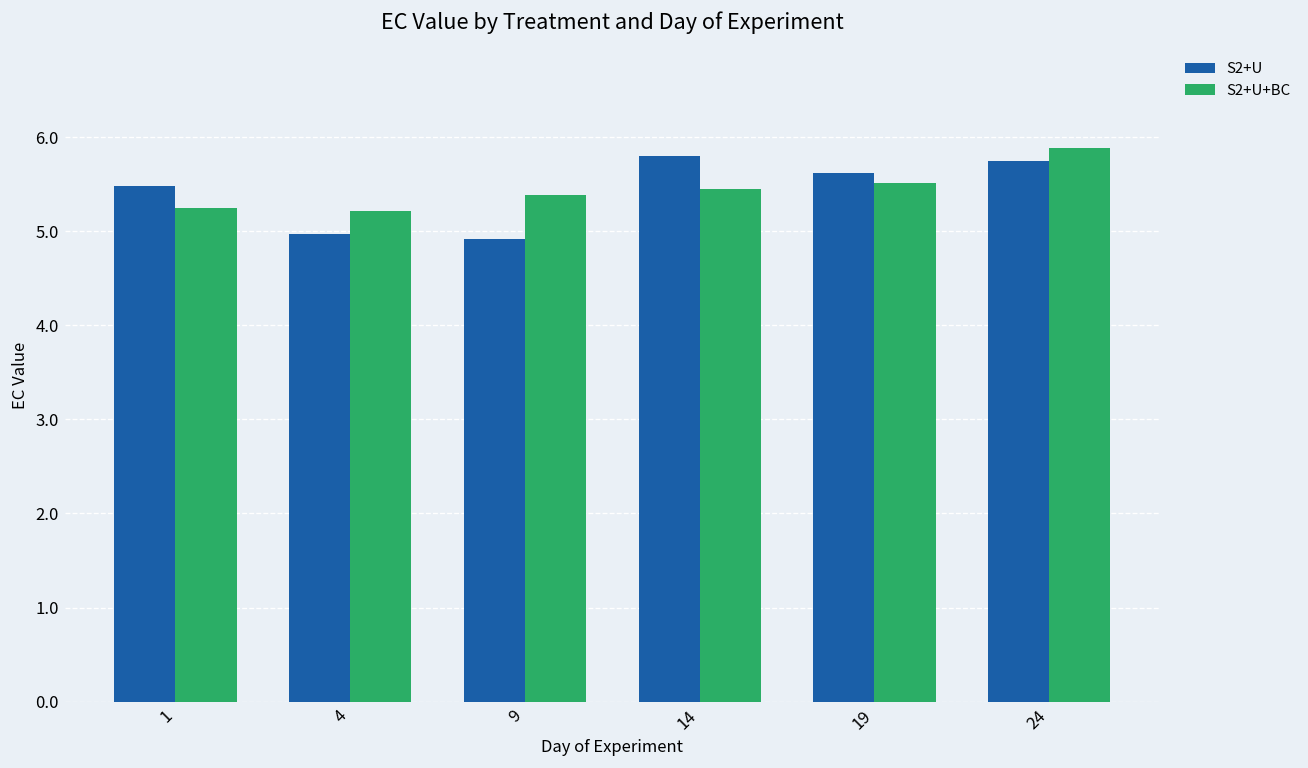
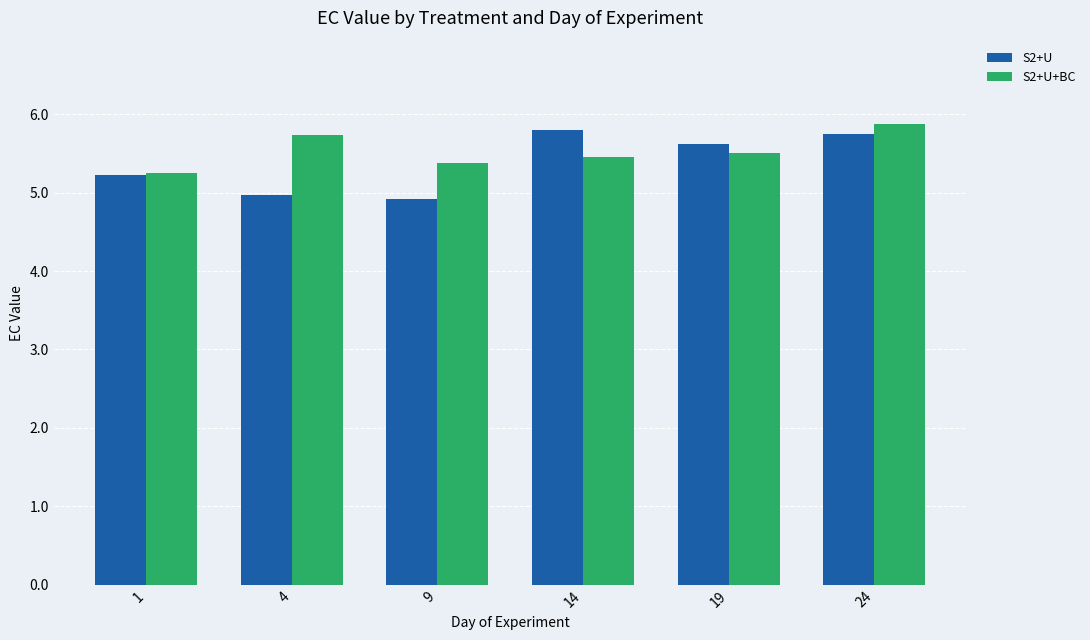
  {
    "S2+U": {
-     "1": 5.5,
+     "1": 5.2,
      "4": 5.0,
      "9": 4.9,
      "14": 5.8,
      "19": 5.6,
      "24": 5.8
    },
    "S2+U+BC": {
      "1": 5.3,
-     "4": 5.2,
+     "4": 5.7,
      "9": 5.4,
      "14": 5.5,
      "19": 5.5,
      "24": 5.9
    }
  }
